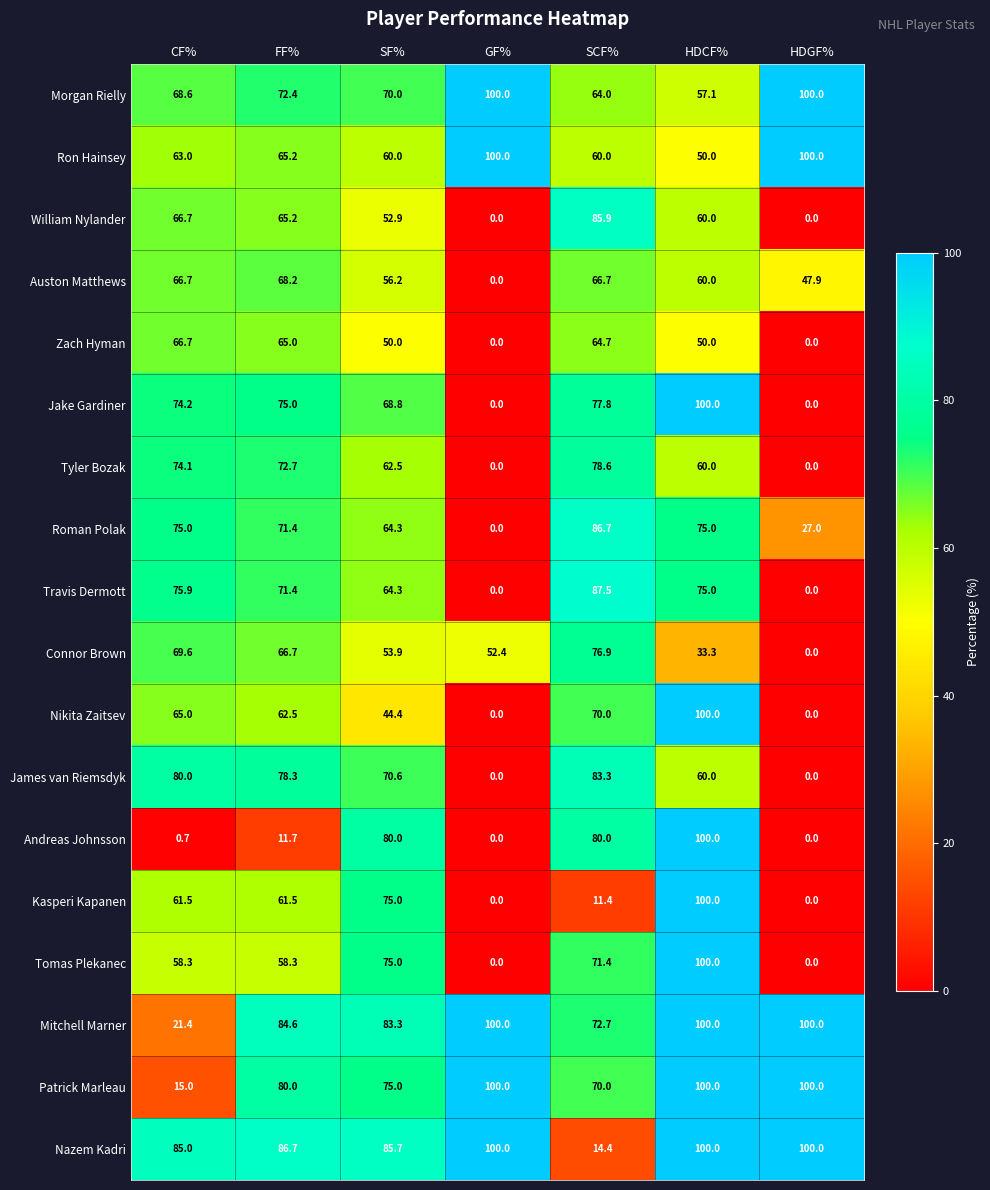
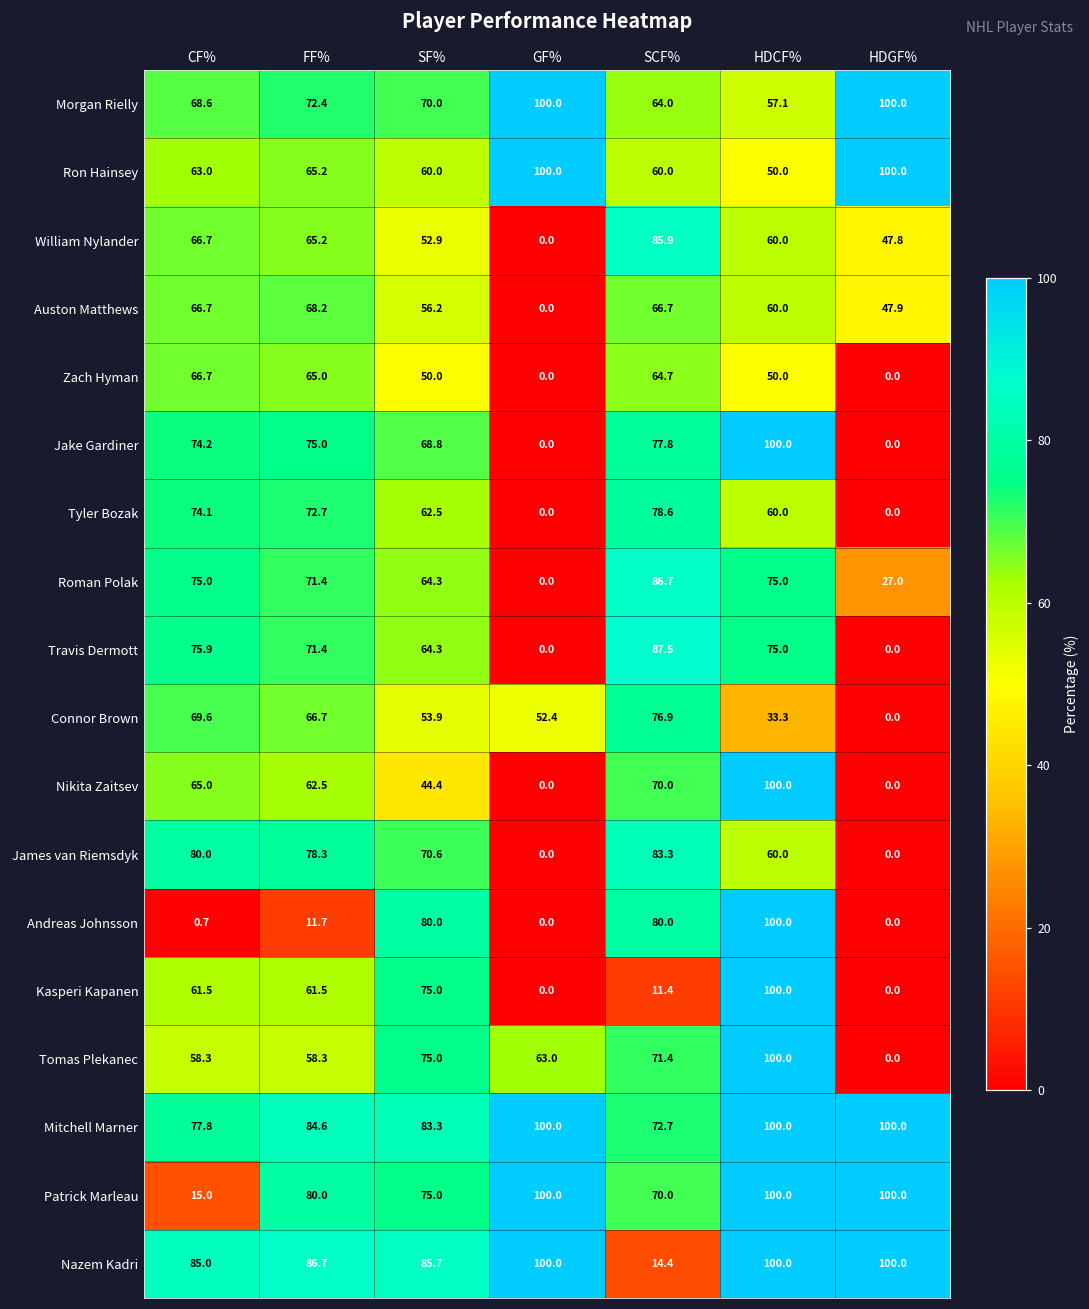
  {
    "Morgan Rielly": {
      "CF%": 68.6,
      "FF%": 72.4,
      "SF%": 70.0,
      "GF%": 100.0,
      "SCF%": 64.0,
      "HDCF%": 57.1,
      "HDGF%": 100.0
    },
    "Ron Hainsey": {
      "CF%": 63.0,
      "FF%": 65.2,
      "SF%": 60.0,
      "GF%": 100.0,
      "SCF%": 60.0,
      "HDCF%": 50.0,
      "HDGF%": 100.0
    },
    "William Nylander": {
      "CF%": 66.7,
      "FF%": 65.2,
      "SF%": 52.9,
      "GF%": 0.0,
      "SCF%": 85.9,
      "HDCF%": 60.0,
-     "HDGF%": 0.0
+     "HDGF%": 47.8
    },
    "Auston Matthews": {
      "CF%": 66.7,
      "FF%": 68.2,
      "SF%": 56.2,
      "GF%": 0.0,
      "SCF%": 66.7,
      "HDCF%": 60.0,
      "HDGF%": 47.9
    },
    "Zach Hyman": {
      "CF%": 66.7,
      "FF%": 65.0,
      "SF%": 50.0,
      "GF%": 0.0,
      "SCF%": 64.7,
      "HDCF%": 50.0,
      "HDGF%": 0.0
    },
    "Jake Gardiner": {
      "CF%": 74.2,
      "FF%": 75.0,
      "SF%": 68.8,
      "GF%": 0.0,
      "SCF%": 77.8,
      "HDCF%": 100.0,
      "HDGF%": 0.0
    },
    "Tyler Bozak": {
      "CF%": 74.1,
      "FF%": 72.7,
      "SF%": 62.5,
      "GF%": 0.0,
      "SCF%": 78.6,
      "HDCF%": 60.0,
      "HDGF%": 0.0
    },
    "Roman Polak": {
      "CF%": 75.0,
      "FF%": 71.4,
      "SF%": 64.3,
      "GF%": 0.0,
      "SCF%": 86.7,
      "HDCF%": 75.0,
      "HDGF%": 27.0
    },
    "Travis Dermott": {
      "CF%": 75.9,
      "FF%": 71.4,
      "SF%": 64.3,
      "GF%": 0.0,
      "SCF%": 87.5,
      "HDCF%": 75.0,
      "HDGF%": 0.0
    },
    "Connor Brown": {
      "CF%": 69.6,
      "FF%": 66.7,
      "SF%": 53.9,
      "GF%": 52.4,
      "SCF%": 76.9,
      "HDCF%": 33.3,
      "HDGF%": 0.0
    },
    "Nikita Zaitsev": {
      "CF%": 65.0,
      "FF%": 62.5,
      "SF%": 44.4,
      "GF%": 0.0,
      "SCF%": 70.0,
      "HDCF%": 100.0,
      "HDGF%": 0.0
    },
    "James van Riemsdyk": {
      "CF%": 80.0,
      "FF%": 78.3,
      "SF%": 70.6,
      "GF%": 0.0,
      "SCF%": 83.3,
      "HDCF%": 60.0,
      "HDGF%": 0.0
    },
    "Andreas Johnsson": {
      "CF%": 0.7,
      "FF%": 11.7,
      "SF%": 80.0,
      "GF%": 0.0,
      "SCF%": 80.0,
      "HDCF%": 100.0,
      "HDGF%": 0.0
    },
    "Kasperi Kapanen": {
      "CF%": 61.5,
      "FF%": 61.5,
      "SF%": 75.0,
      "GF%": 0.0,
      "SCF%": 11.4,
      "HDCF%": 100.0,
      "HDGF%": 0.0
    },
    "Tomas Plekanec": {
      "CF%": 58.3,
      "FF%": 58.3,
      "SF%": 75.0,
-     "GF%": 0.0,
+     "GF%": 63.0,
      "SCF%": 71.4,
      "HDCF%": 100.0,
      "HDGF%": 0.0
    },
    "Mitchell Marner": {
-     "CF%": 21.4,
+     "CF%": 77.8,
      "FF%": 84.6,
      "SF%": 83.3,
      "GF%": 100.0,
      "SCF%": 72.7,
      "HDCF%": 100.0,
      "HDGF%": 100.0
    },
    "Patrick Marleau": {
      "CF%": 15.0,
      "FF%": 80.0,
      "SF%": 75.0,
      "GF%": 100.0,
      "SCF%": 70.0,
      "HDCF%": 100.0,
      "HDGF%": 100.0
    },
    "Nazem Kadri": {
      "CF%": 85.0,
      "FF%": 86.7,
      "SF%": 85.7,
      "GF%": 100.0,
      "SCF%": 14.4,
      "HDCF%": 100.0,
      "HDGF%": 100.0
    }
  }
